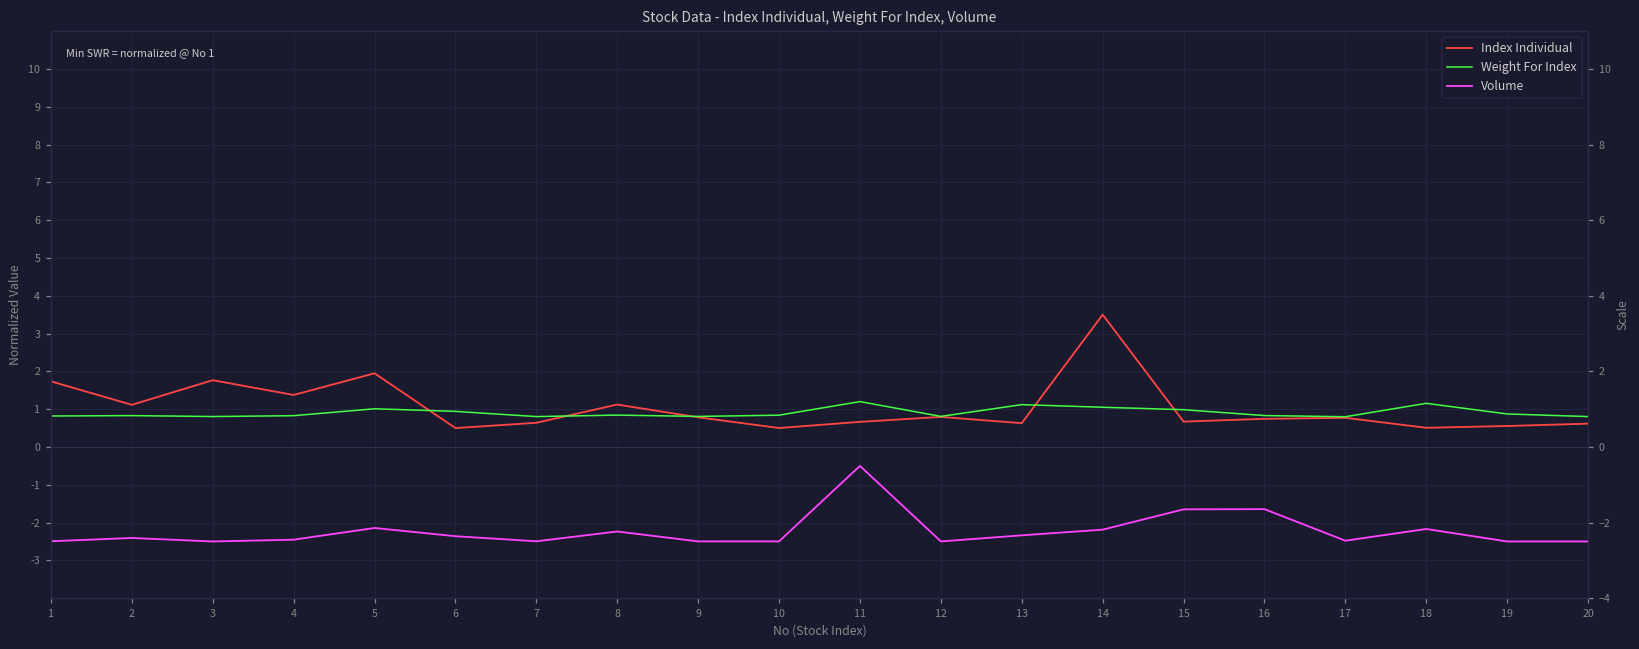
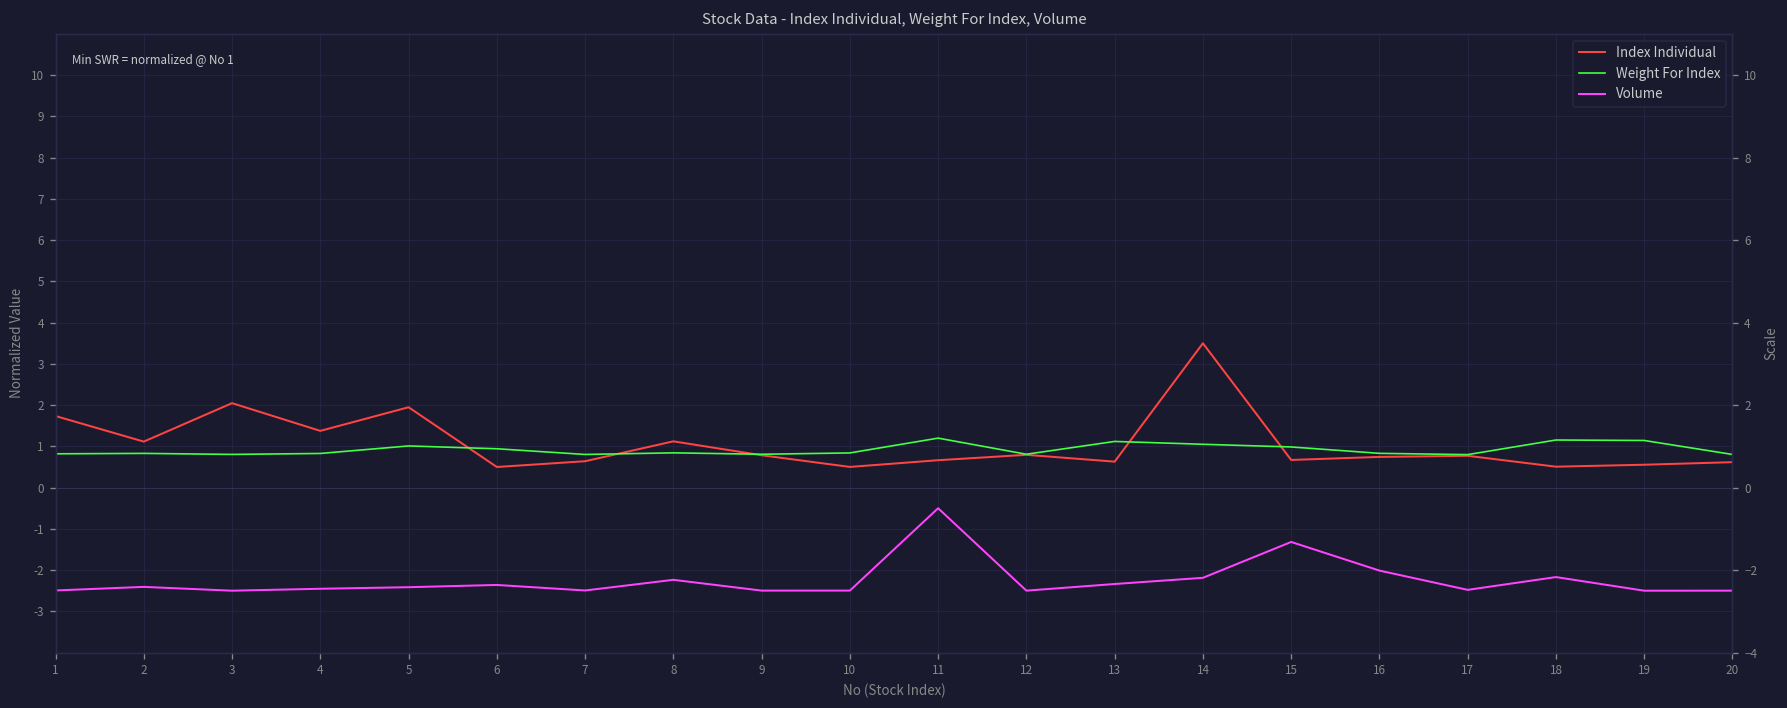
  {
    "Index Individual": {
      "1": 1.7,
      "2": 1.1,
-     "3": 1.8,
+     "3": 2.0,
      "4": 1.4,
      "5": 1.9,
      "6": 0.5,
      "7": 0.6,
      "8": 1.1,
      "10": 0.5,
      "11": 0.7,
      "13": 0.6,
      "14": 3.5,
      "15": 0.7,
      "16": 0.7,
      "18": 0.5,
      "19": 0.6,
      "20": 0.6
    },
    "Weight For Index": {
      "1": 0.8,
      "2": 0.8,
      "3": 0.8,
      "4": 0.8,
      "5": 1.0,
      "6": 0.9,
      "7": 0.8,
      "8": 0.8,
      "10": 0.8,
      "11": 1.2,
      "13": 1.1,
      "14": 1.1,
      "15": 1.0,
      "16": 0.8,
      "18": 1.2,
-     "19": 0.9,
+     "19": 1.1,
      "20": 0.8
    },
    "Volume": {
      "1": -2.5,
      "2": -2.4,
      "3": -2.5,
      "4": -2.5,
-     "5": -2.1,
+     "5": -2.4,
      "6": -2.4,
      "7": -2.5,
      "8": -2.2,
      "9": -2.5,
      "10": -2.5,
      "11": -0.5,
      "12": -2.5,
      "13": -2.3,
      "14": -2.2,
-     "15": -1.7,
-     "16": -1.6,
+     "15": -1.3,
+     "16": -2.0,
      "17": -2.5,
      "18": -2.2,
      "19": -2.5,
      "20": -2.5
    }
  }
